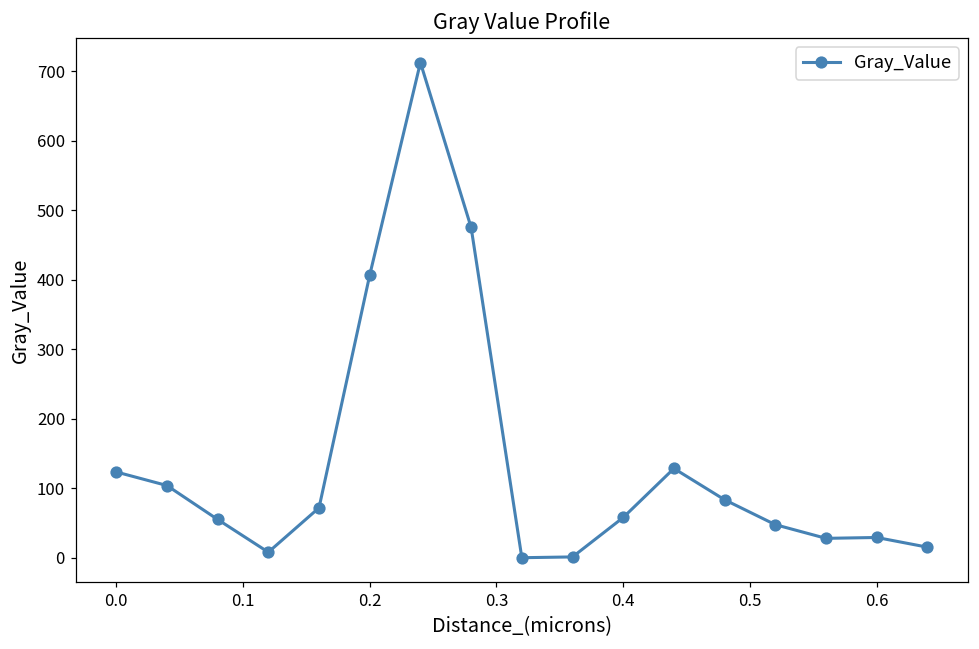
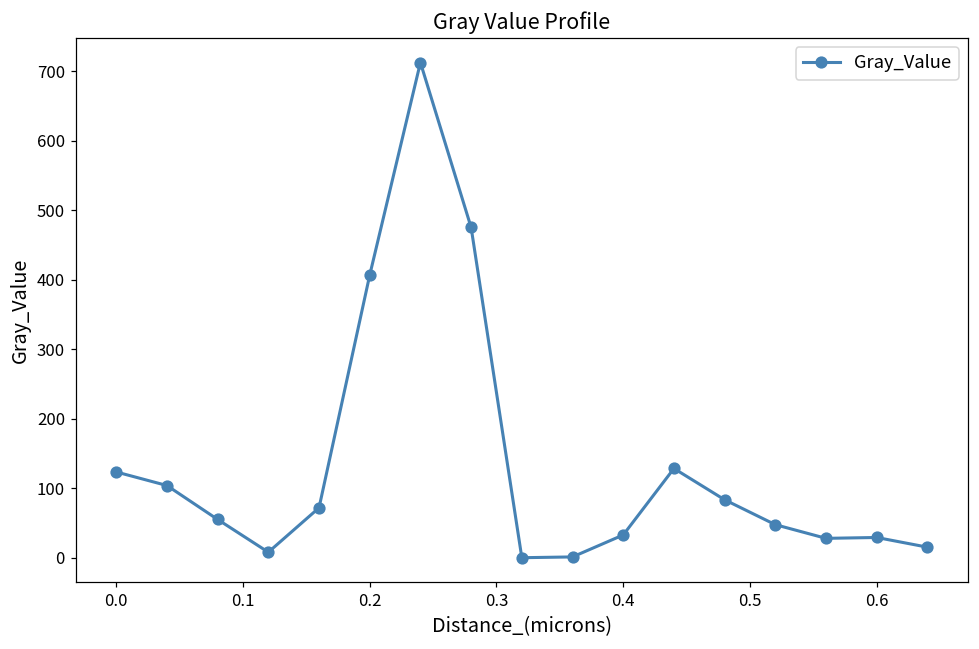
  {
    "0.0": 120,
    "0.2": 410,
-   "0.4": 60,
+   "0.4": 30,
    "0.6": 30
  }
